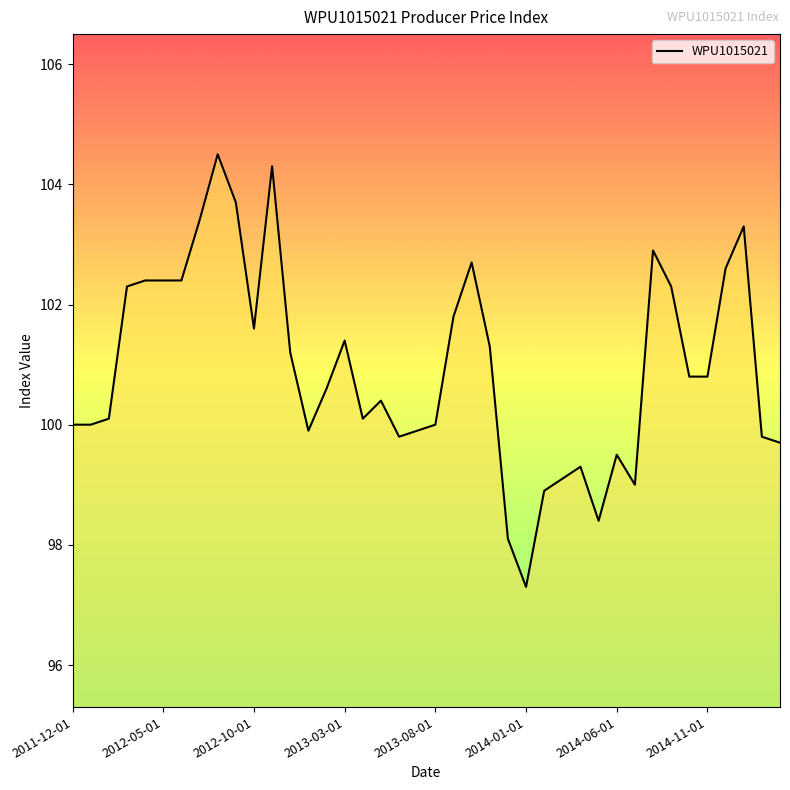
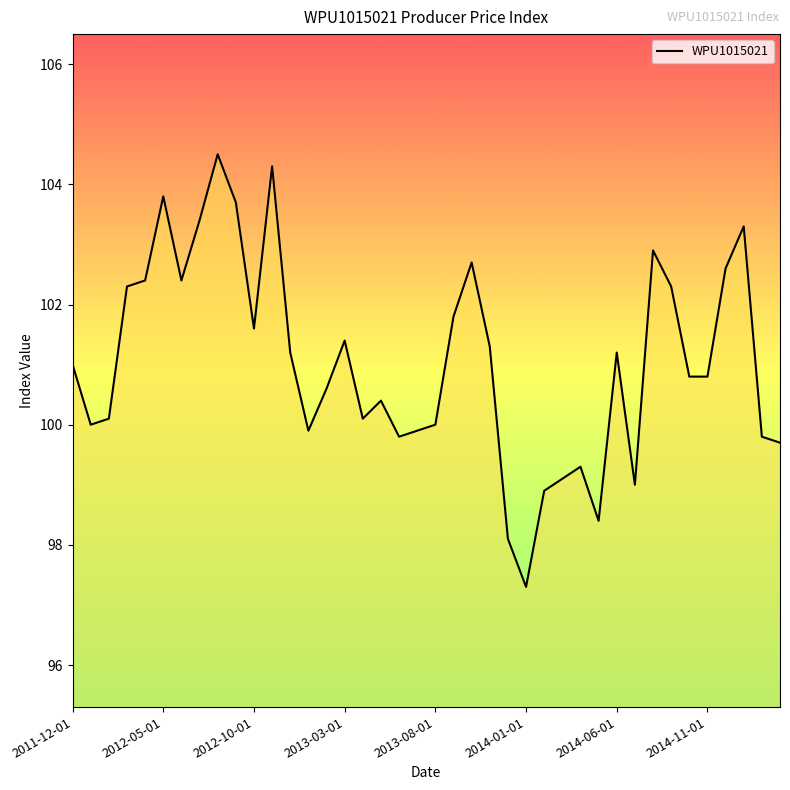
  {
-   "2011-12-01": 100,
-   "2012-05-01": 102.4,
+   "2011-12-01": 101,
+   "2012-05-01": 103.8,
    "2012-10-01": 101.6,
    "2013-03-01": 101.4,
    "2013-08-01": 100.0,
    "2014-01-01": 97.3,
-   "2014-06-01": 99.5,
+   "2014-06-01": 101.2,
    "2014-11-01": 100.8
  }
